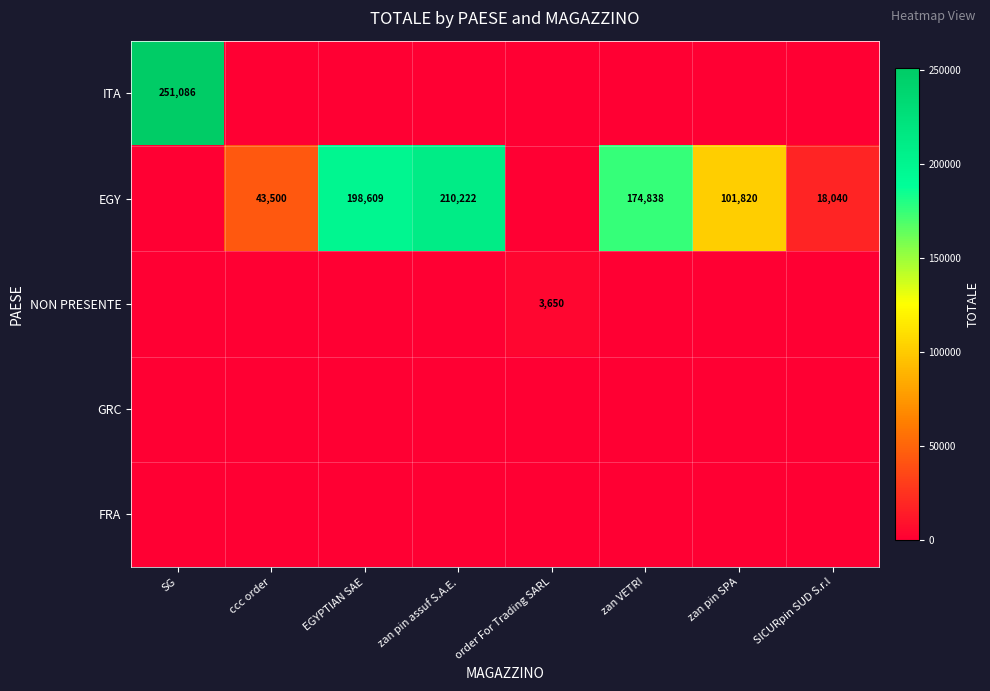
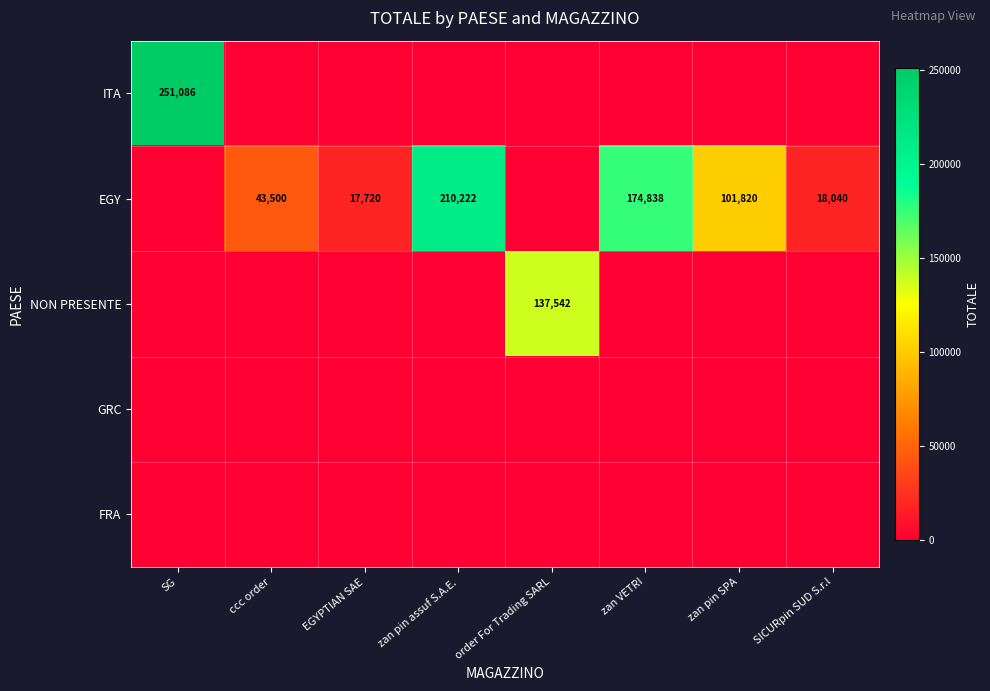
  {
    "ITA": {
      "SG": "251,086"
    },
    "EGY": {
      "ccc order": "43,500",
-     "EGYPTIAN SAE": "198,609",
+     "EGYPTIAN SAE": "17,720",
      "zan pin assuf S.A.E.": "210,222",
      "zan VETRI": "174,838",
      "zan pin SPA": "101,820",
      "SICURpin SUD S.r.l": "18,040"
    },
    "NON PRESENTE": {
-     "order For Trading SARL": "3,650"
+     "order For Trading SARL": "137,542"
    }
  }
